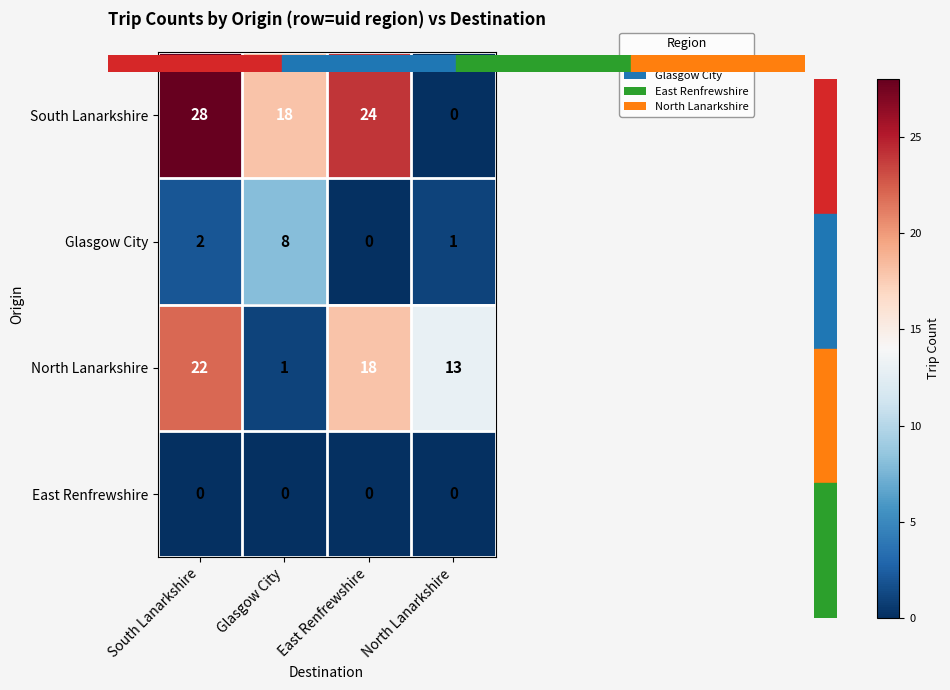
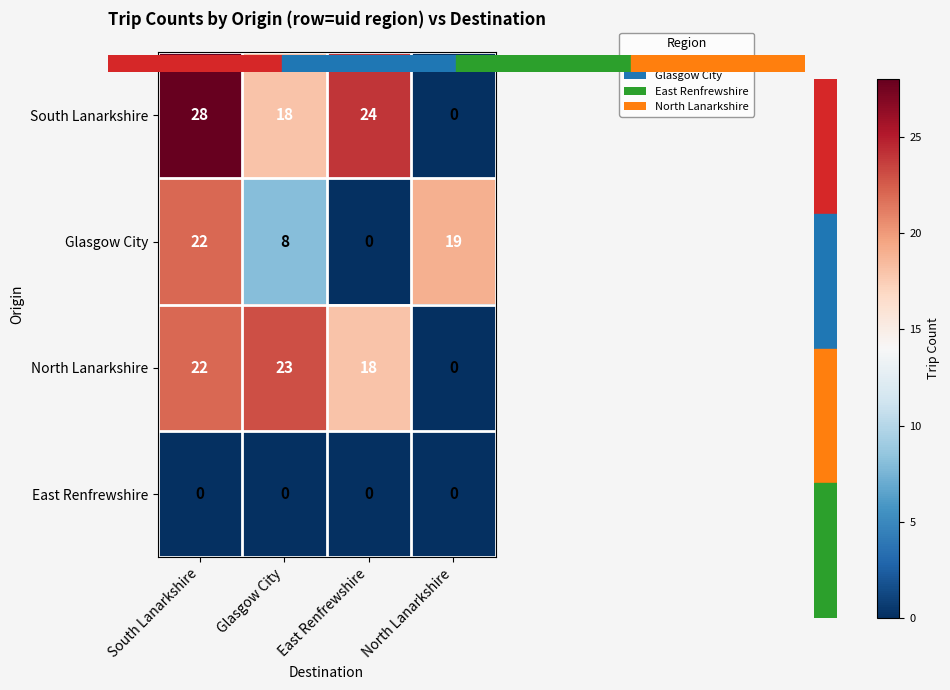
  {
    "South Lanarkshire": {
      "South Lanarkshire": 28,
      "Glasgow City": 18,
      "East Renfrewshire": 24,
      "North Lanarkshire": 0
    },
    "Glasgow City": {
-     "South Lanarkshire": 2,
+     "South Lanarkshire": 22,
      "Glasgow City": 8,
      "East Renfrewshire": 0,
-     "North Lanarkshire": 1
+     "North Lanarkshire": 19
    },
    "North Lanarkshire": {
      "South Lanarkshire": 22,
-     "Glasgow City": 1,
+     "Glasgow City": 23,
      "East Renfrewshire": 18,
-     "North Lanarkshire": 13
+     "North Lanarkshire": 0
    },
    "East Renfrewshire": {
      "South Lanarkshire": 0,
      "Glasgow City": 0,
      "East Renfrewshire": 0,
      "North Lanarkshire": 0
    }
  }
